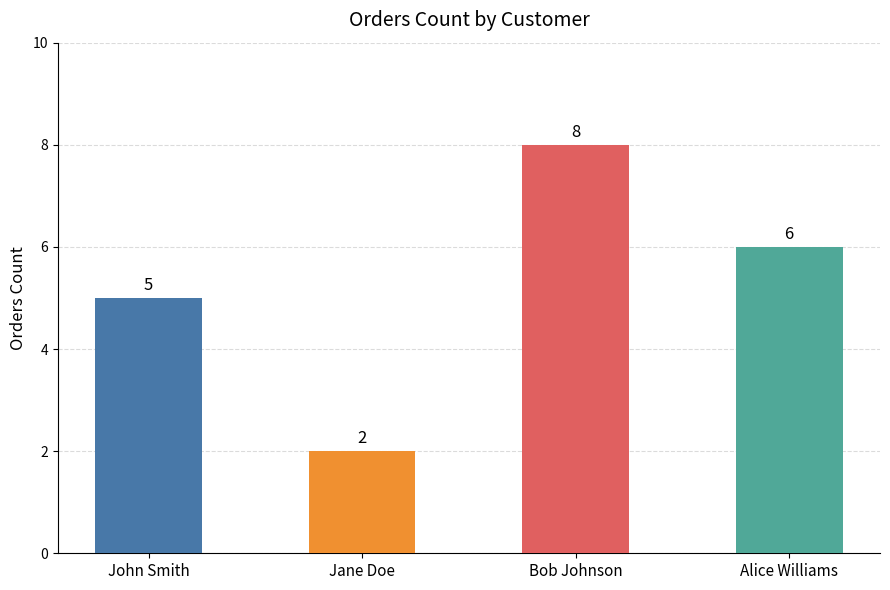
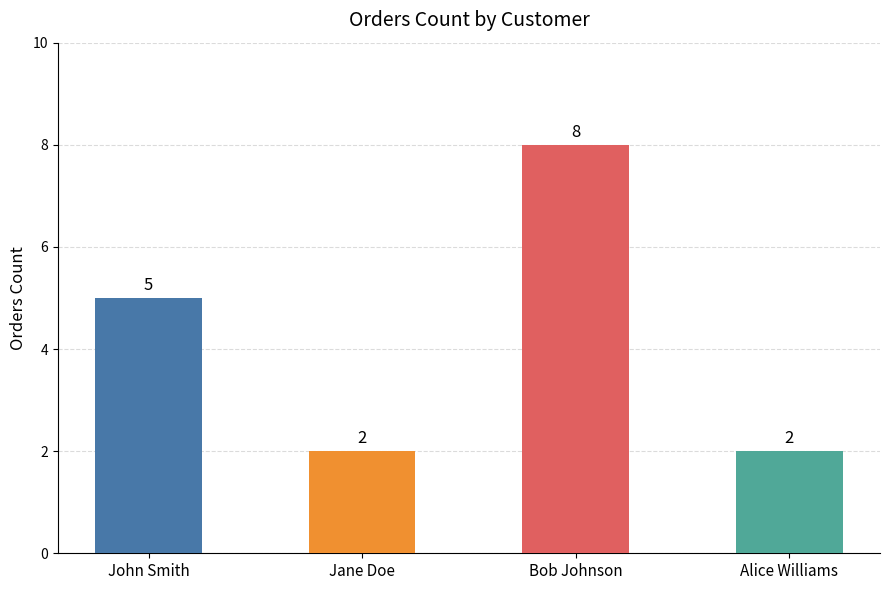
  {
    "John Smith": 5,
    "Jane Doe": 2,
    "Bob Johnson": 8,
-   "Alice Williams": 6
+   "Alice Williams": 2
  }
